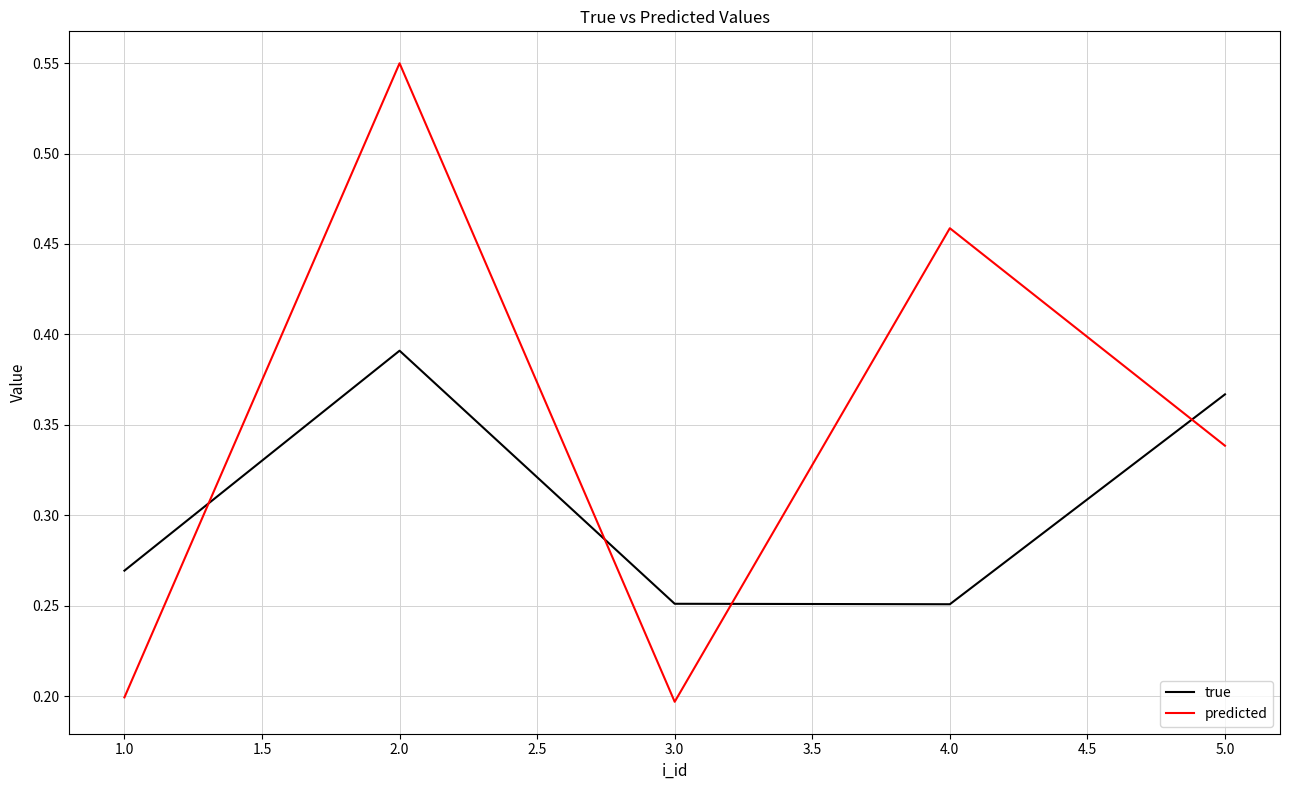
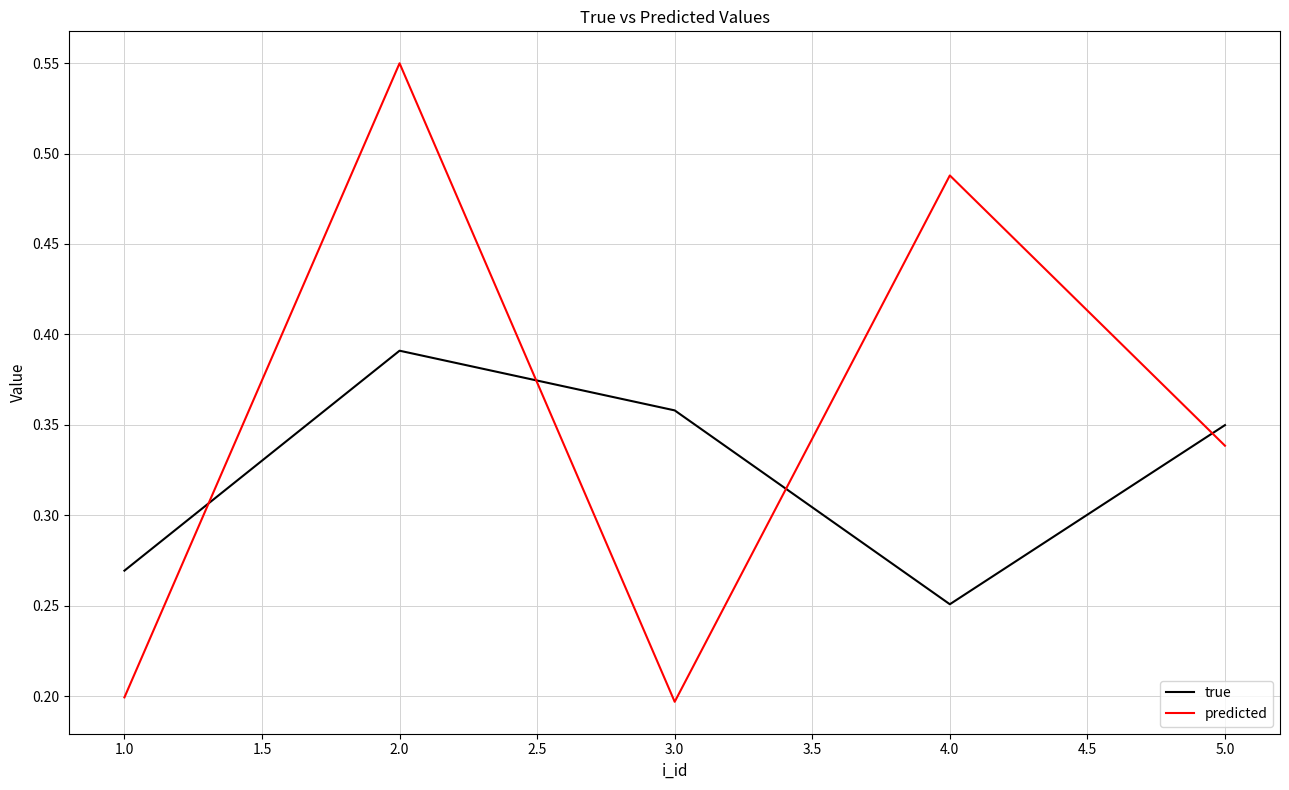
  {
    "true": {
      "1.0": 0.269,
      "2.0": 0.391,
-     "3.0": 0.251,
+     "3.0": 0.358,
      "4.0": 0.251,
-     "5.0": 0.367
+     "5.0": 0.350
    },
    "predicted": {
      "1.0": 0.199,
      "2.0": 0.550,
      "3.0": 0.197,
-     "4.0": 0.459,
+     "4.0": 0.488,
      "5.0": 0.338
    }
  }
